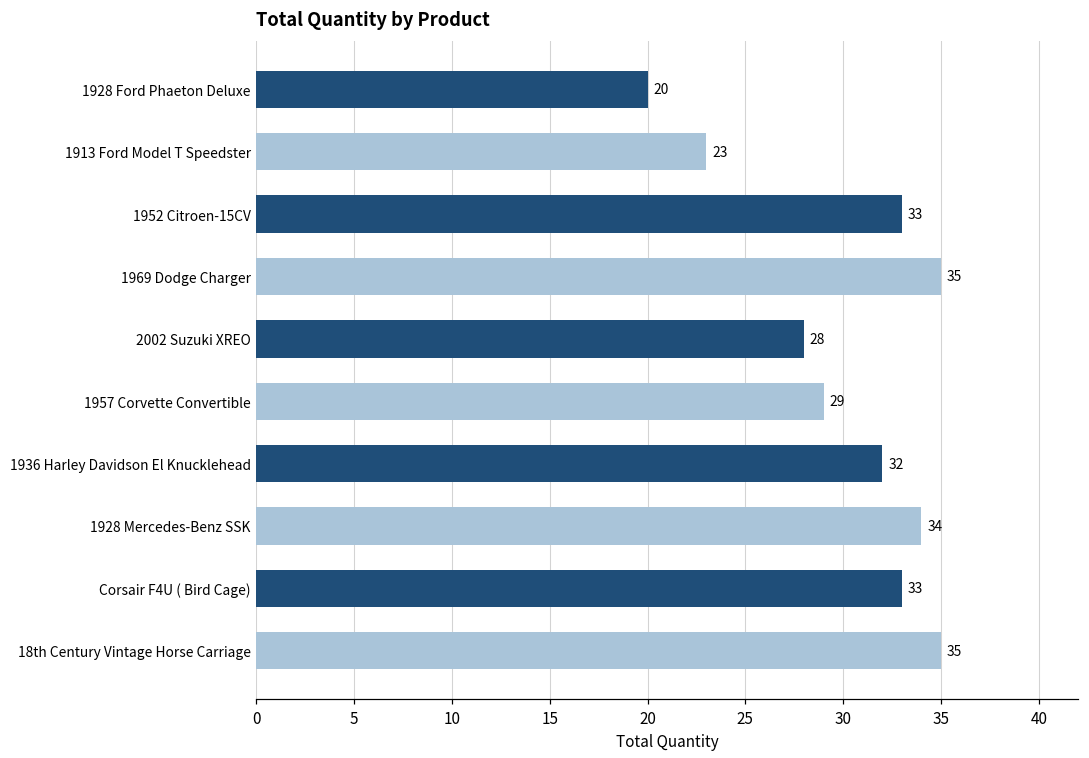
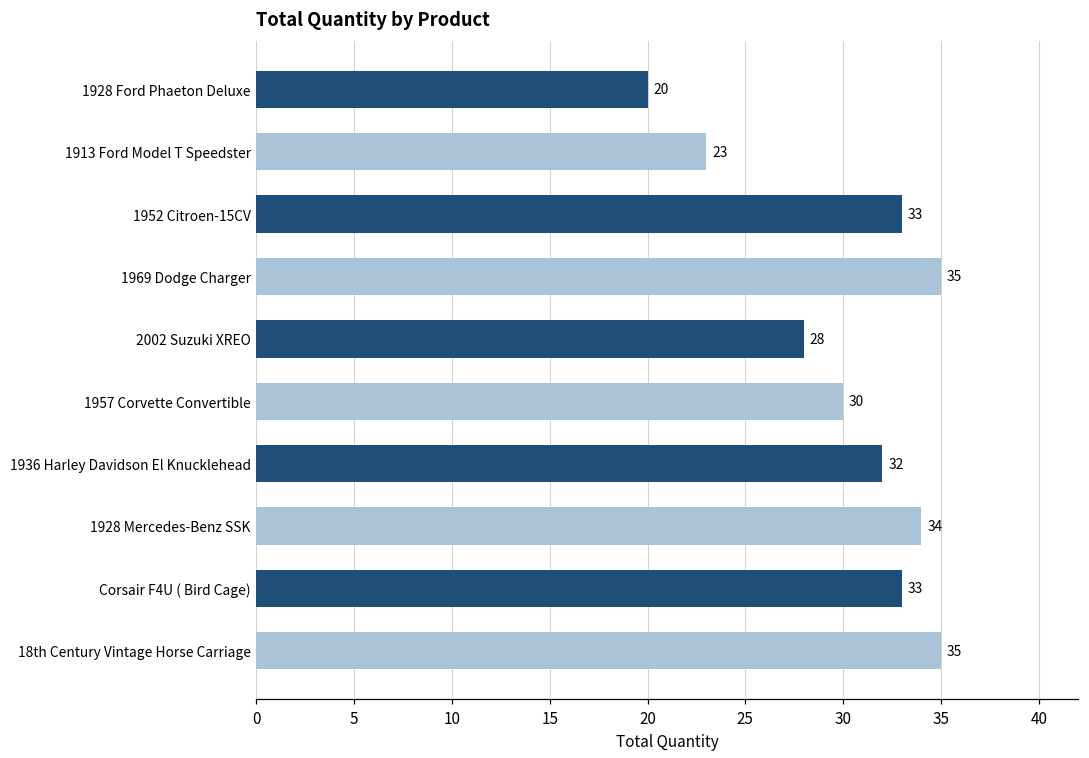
  {
    "1928 Ford Phaeton Deluxe": 20,
    "1913 Ford Model T Speedster": 23,
    "1952 Citroen-15CV": 33,
    "1969 Dodge Charger": 35,
    "2002 Suzuki XREO": 28,
-   "1957 Corvette Convertible": 29,
+   "1957 Corvette Convertible": 30,
    "1936 Harley Davidson El Knucklehead": 32,
    "1928 Mercedes-Benz SSK": 34,
    "Corsair F4U ( Bird Cage)": 33,
    "18th Century Vintage Horse Carriage": 35
  }
